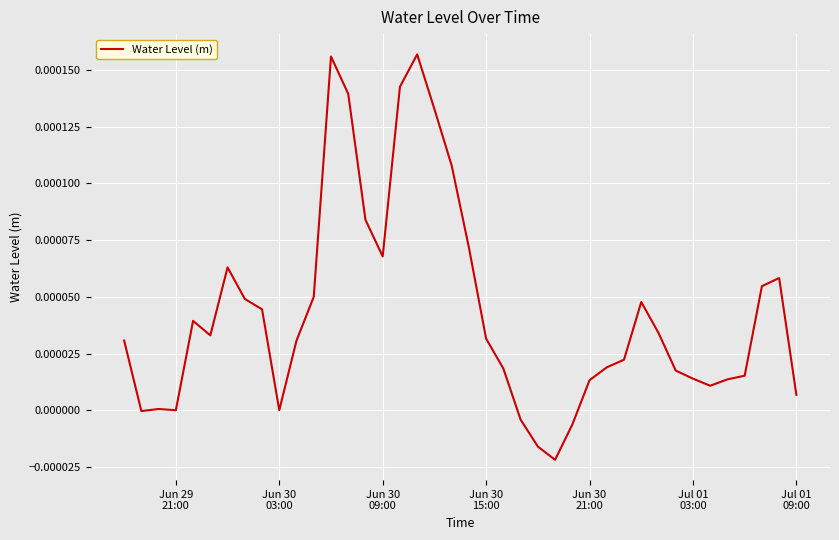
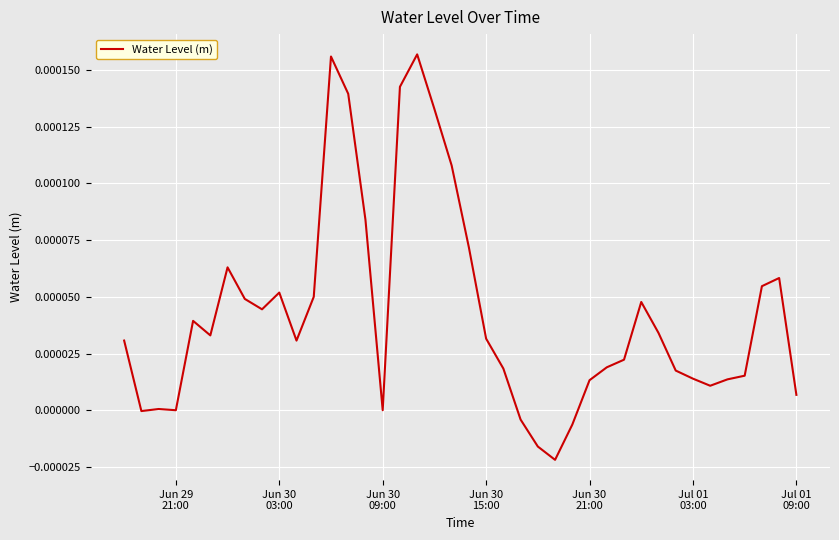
  {
    "Jun 29 21:00": 0.0000,
-   "Jun 30 03:00": 0.0000,
-   "Jun 30 09:00": 0.0001,
+   "Jun 30 03:00": 0.0001,
+   "Jun 30 09:00": 0.0000,
    "Jun 30 15:00": 0.000032,
    "Jun 30 21:00": 0.000013,
    "Jul 01 03:00": 0.000014,
    "Jul 01 09:00": 0.000007
  }
